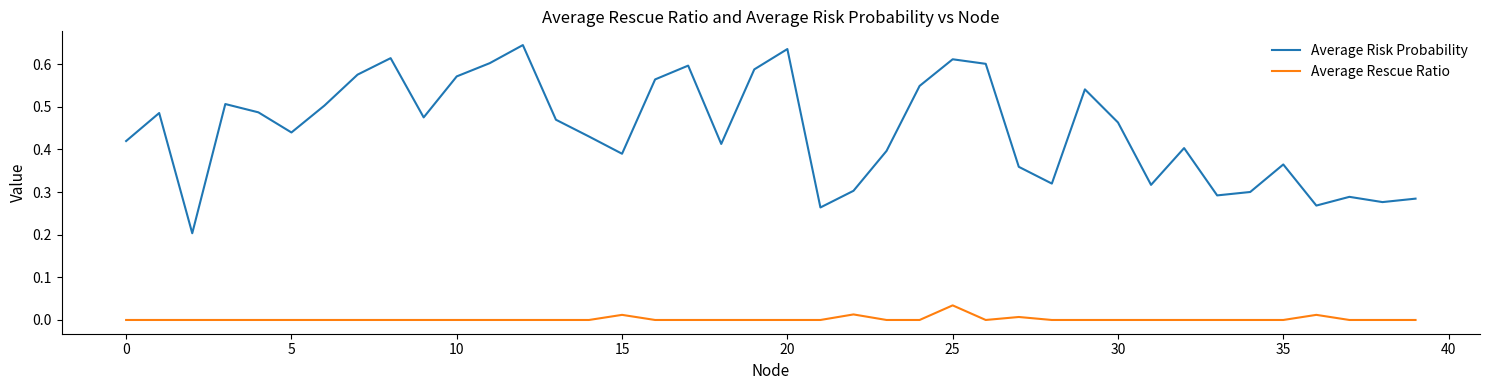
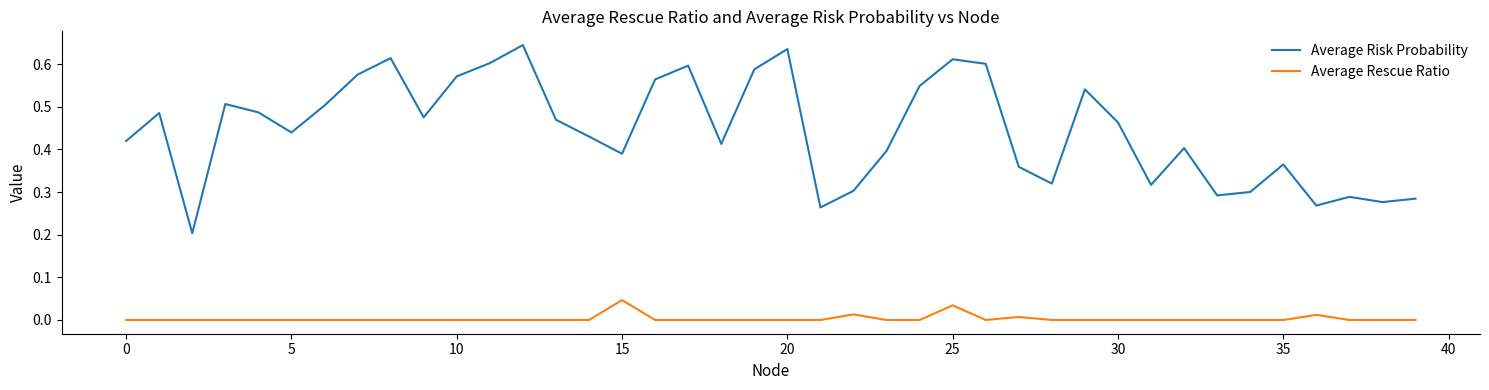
  {
    "Average Risk Probability": {
      "0": 0.42,
      "5": 0.44,
      "10": 0.57,
      "15": 0.39,
      "20": 0.64,
      "25": 0.61,
      "30": 0.46,
      "35": 0.36
    },
    "Average Rescue Ratio": {
      "0": 0.00,
      "5": 0.00,
      "10": 0.00,
-     "15": 0.01,
+     "15": 0.05,
      "20": 0.00,
      "25": 0.03,
      "30": 0.00,
      "35": 0.00
    }
  }
